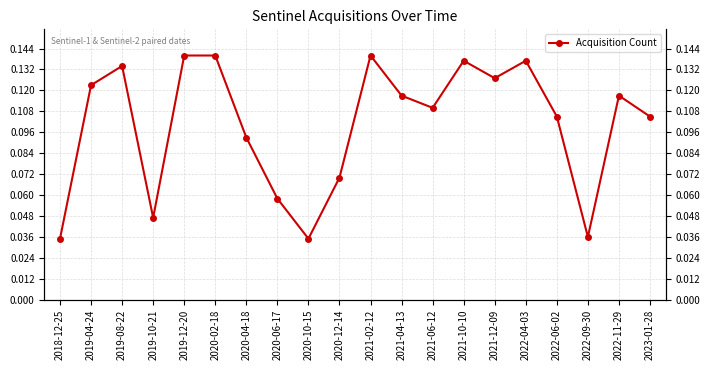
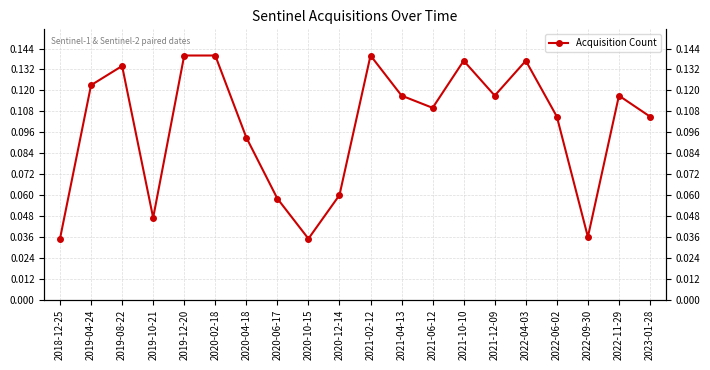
  {
    "2018-12-25": 0.035,
    "2019-04-24": 0.123,
    "2019-08-22": 0.134,
    "2019-10-21": 0.047,
    "2019-12-20": 0.140,
    "2020-02-18": 0.140,
    "2020-04-18": 0.093,
    "2020-06-17": 0.058,
    "2020-10-15": 0.035,
-   "2020-12-14": 0.07,
+   "2020-12-14": 0.06,
    "2021-02-12": 0.140,
    "2021-04-13": 0.117,
    "2021-06-12": 0.110,
    "2021-10-10": 0.137,
-   "2021-12-09": 0.127,
+   "2021-12-09": 0.117,
    "2022-04-03": 0.137,
    "2022-06-02": 0.105,
    "2022-09-30": 0.036,
    "2022-11-29": 0.117,
    "2023-01-28": 0.105
  }
